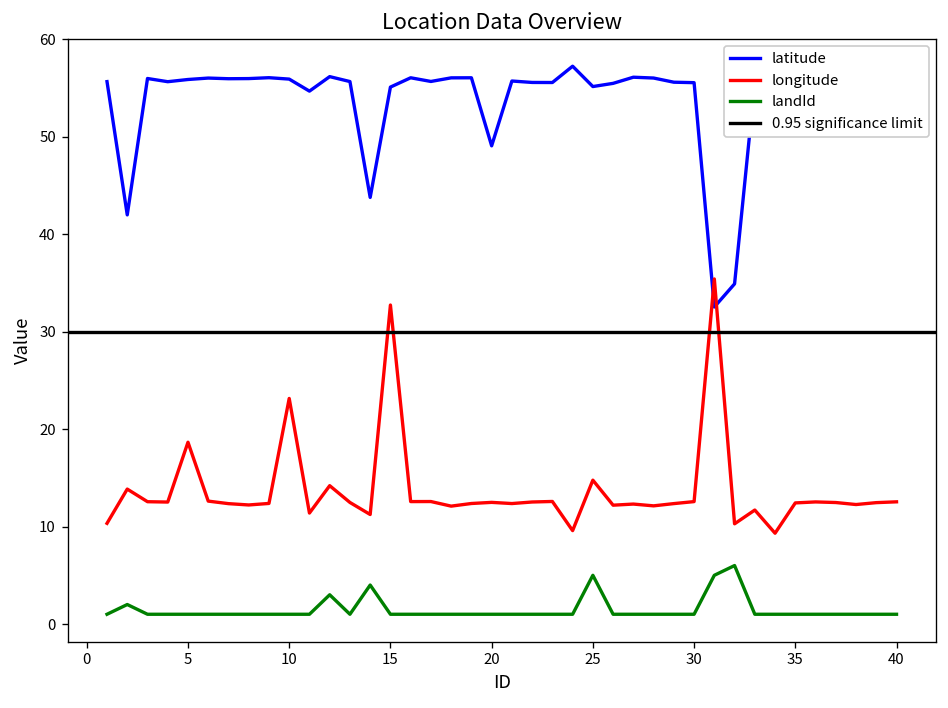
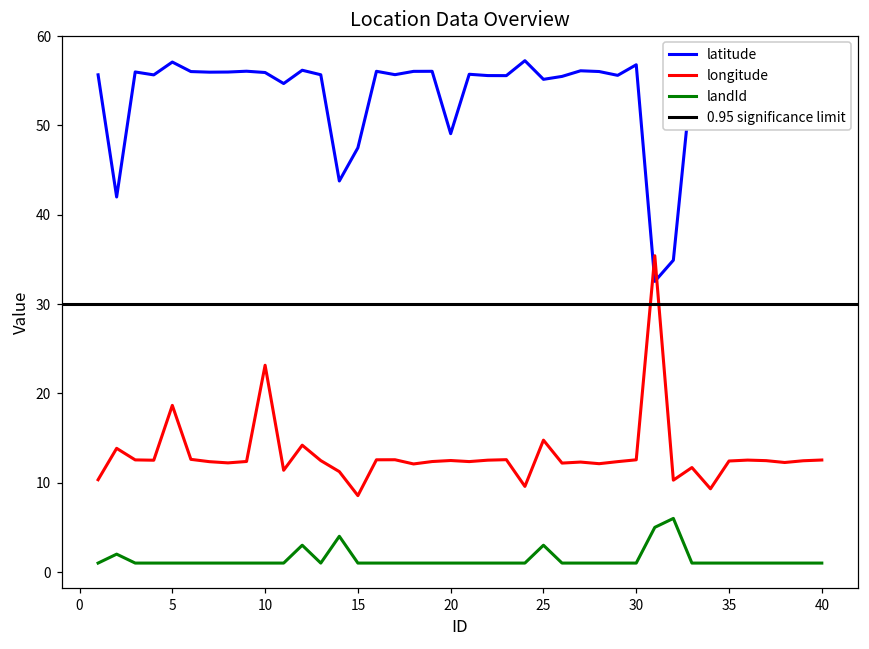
  {
    "latitude": {
-     "5": 56,
+     "5": 57,
      "10": 56,
-     "15": 55,
+     "15": 48,
      "20": 49,
      "25": 55,
-     "30": 56
+     "30": 57
    },
    "longitude": {
      "5": 19,
      "10": 23,
-     "15": 33,
+     "15": 9,
      "20": 12,
      "25": 15,
      "30": 13,
      "35": 12,
      "40": 13
    },
    "landId": {
      "5": 1,
      "10": 1,
      "15": 1,
      "20": 1,
-     "25": 5,
+     "25": 3,
      "30": 1,
      "35": 1,
      "40": 1
    }
  }
